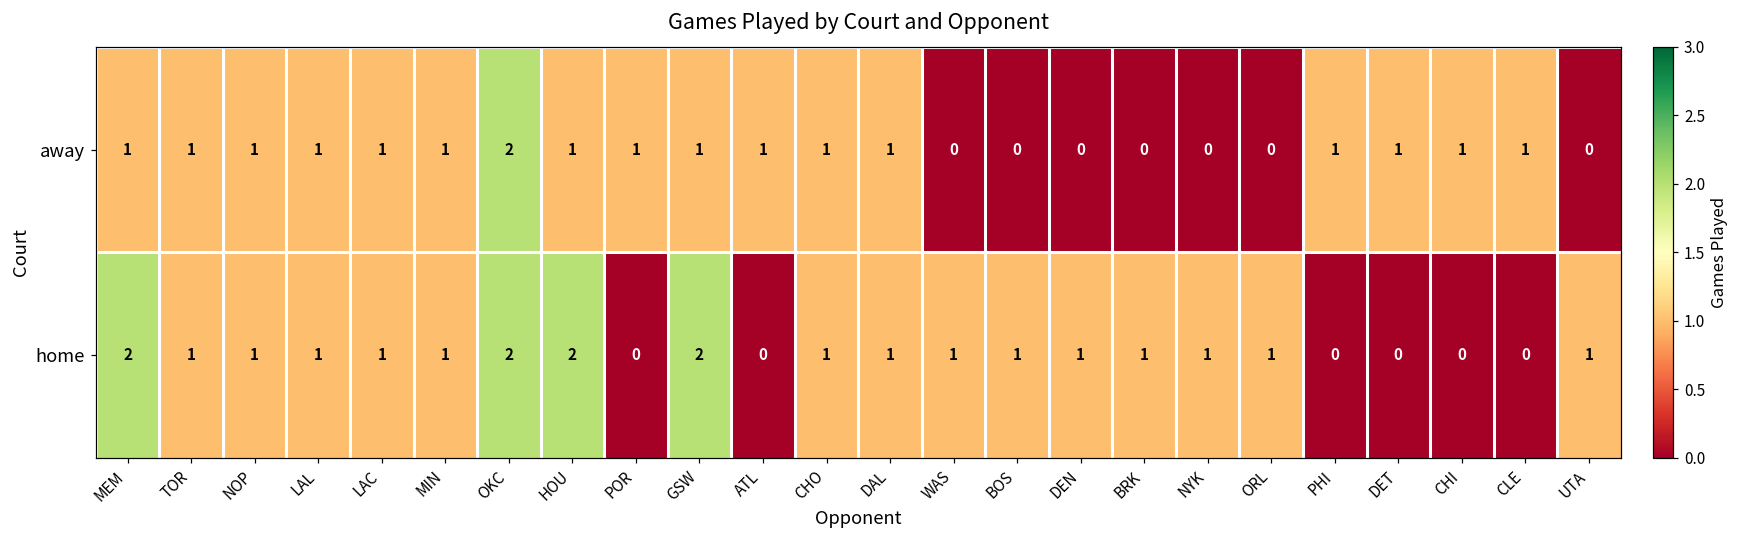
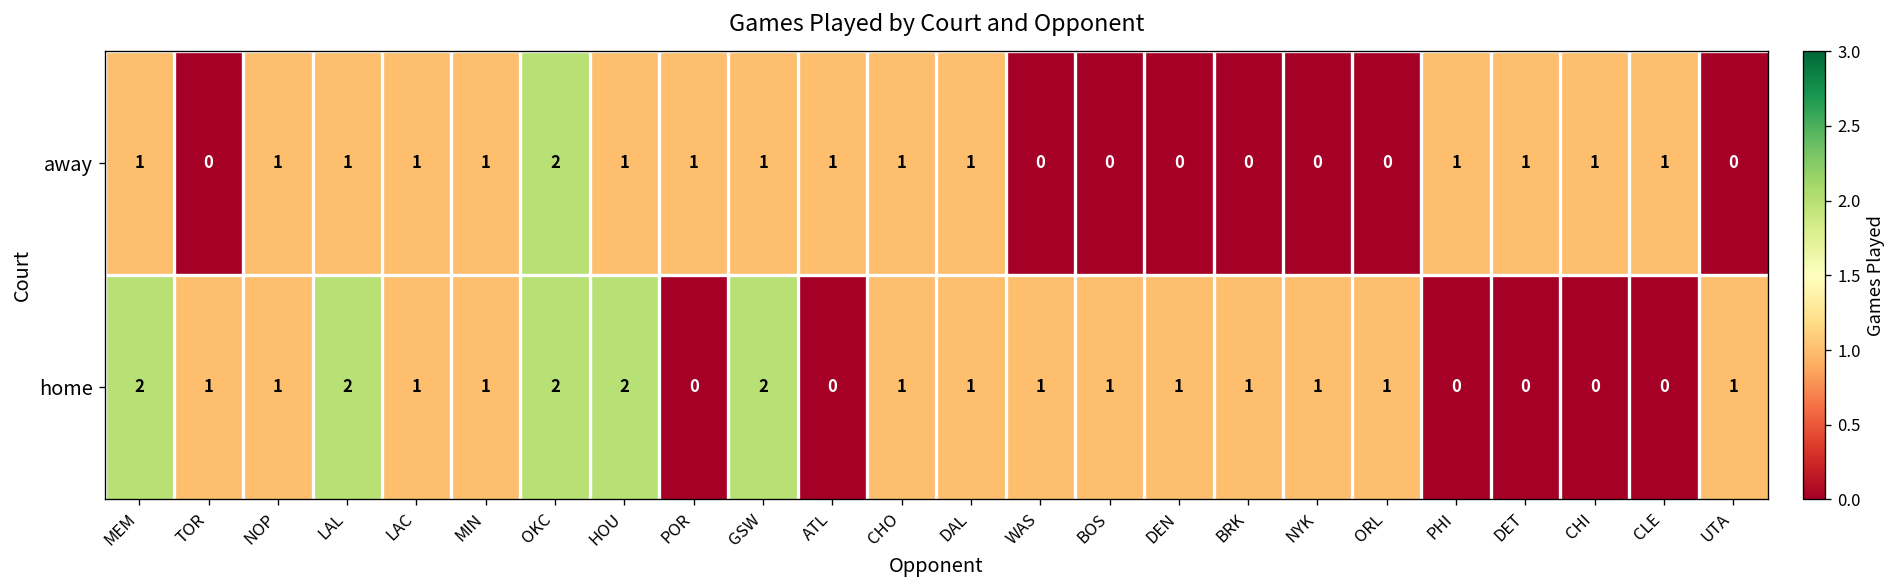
  {
    "away": {
      "MEM": 1,
-     "TOR": 1,
+     "TOR": 0,
      "NOP": 1,
      "LAL": 1,
      "LAC": 1,
      "MIN": 1,
      "OKC": 2,
      "HOU": 1,
      "POR": 1,
      "GSW": 1,
      "ATL": 1,
      "CHO": 1,
      "DAL": 1,
      "WAS": 0,
      "BOS": 0,
      "DEN": 0,
      "BRK": 0,
      "NYK": 0,
      "ORL": 0,
      "PHI": 1,
      "DET": 1,
      "CHI": 1,
      "CLE": 1,
      "UTA": 0
    },
    "home": {
      "MEM": 2,
      "TOR": 1,
      "NOP": 1,
-     "LAL": 1,
+     "LAL": 2,
      "LAC": 1,
      "MIN": 1,
      "OKC": 2,
      "HOU": 2,
      "POR": 0,
      "GSW": 2,
      "ATL": 0,
      "CHO": 1,
      "DAL": 1,
      "WAS": 1,
      "BOS": 1,
      "DEN": 1,
      "BRK": 1,
      "NYK": 1,
      "ORL": 1,
      "PHI": 0,
      "DET": 0,
      "CHI": 0,
      "CLE": 0,
      "UTA": 1
    }
  }
